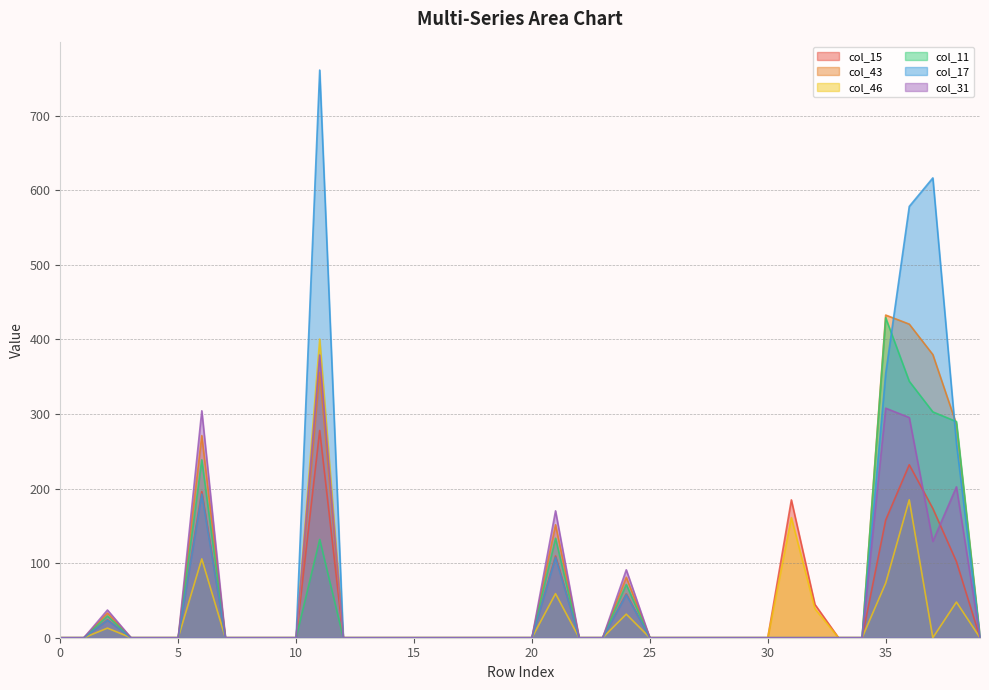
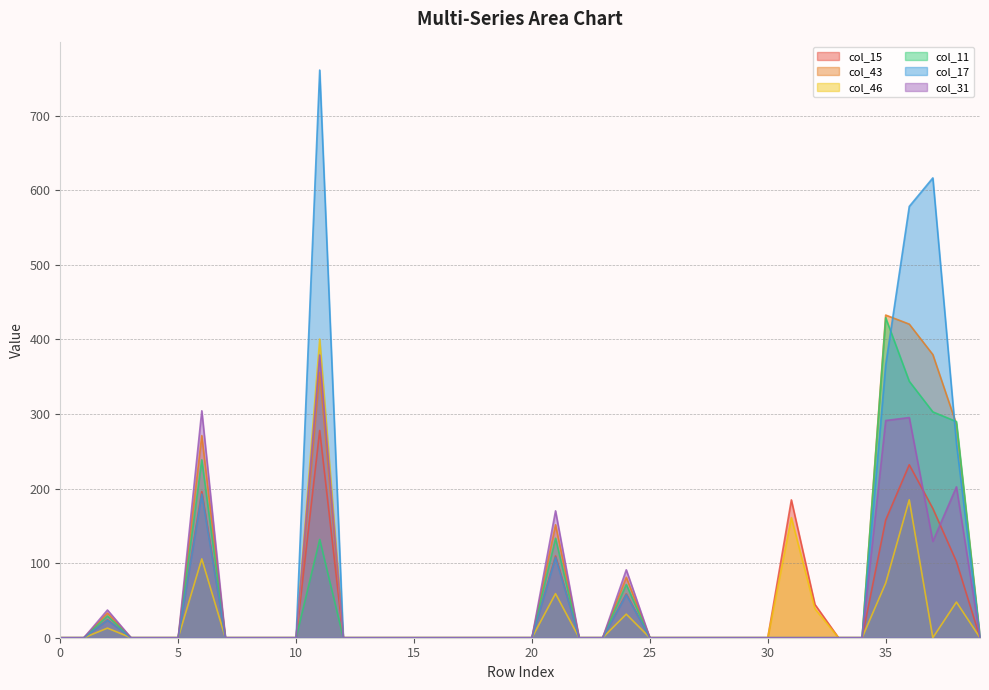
  {
    "col_11": {
      "35": 430
    },
    "col_17": {
-     "35": 350
+     "35": 370
    },
    "col_31": {
-     "35": 310
+     "35": 290
    }
  }
